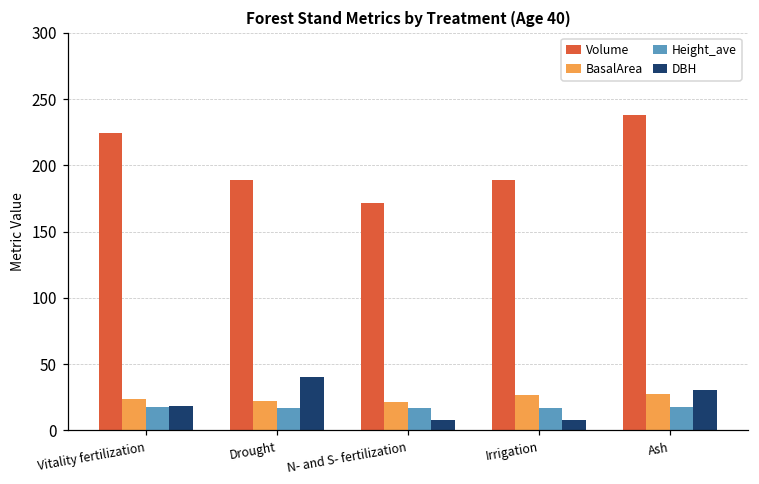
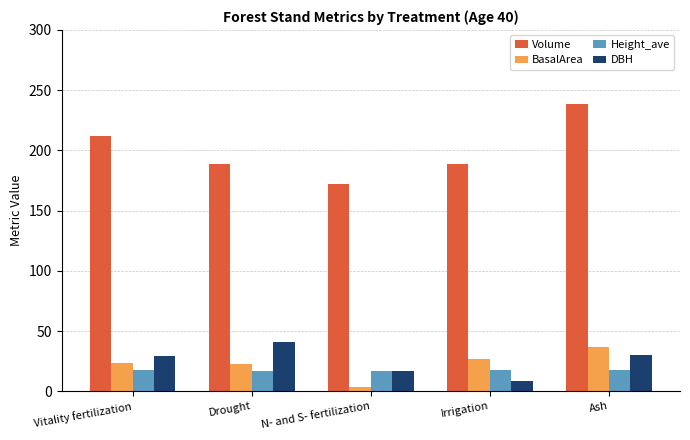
  {
    "Volume": {
-     "Vitality fertilization": 225,
+     "Vitality fertilization": 212,
      "Drought": 189,
      "N- and S- fertilization": 172,
      "Irrigation": 189,
      "Ash": 238
    },
    "BasalArea": {
      "Vitality fertilization": 24,
      "Drought": 22,
-     "N- and S- fertilization": 22,
+     "N- and S- fertilization": 4,
      "Irrigation": 27,
-     "Ash": 27
+     "Ash": 37
    },
    "Height_ave": {
      "Vitality fertilization": 18,
      "Drought": 17,
      "N- and S- fertilization": 17,
      "Irrigation": 17,
      "Ash": 18
    },
    "DBH": {
-     "Vitality fertilization": 19,
+     "Vitality fertilization": 29,
      "Drought": 41,
-     "N- and S- fertilization": 8,
+     "N- and S- fertilization": 17,
      "Irrigation": 8,
      "Ash": 30
    }
  }
